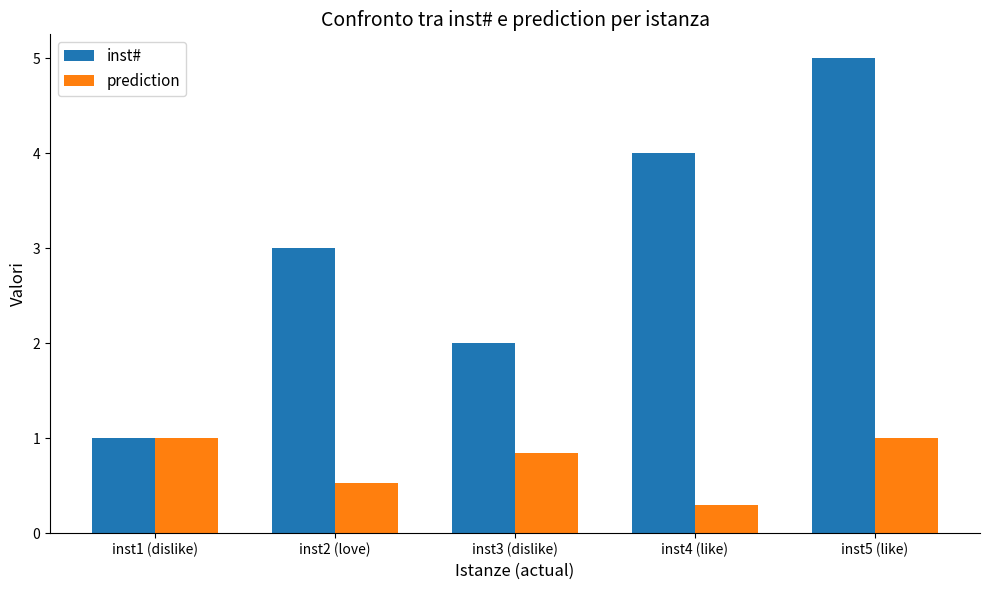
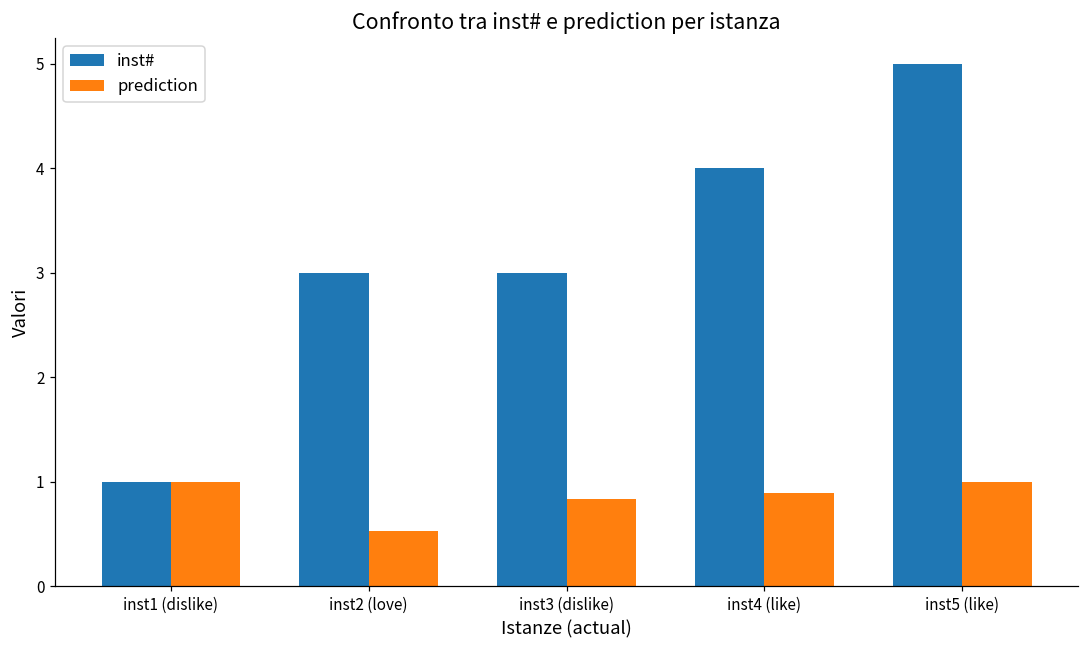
  {
    "inst#": {
      "inst1 (dislike)": 1,
      "inst2 (love)": 3,
-     "inst3 (dislike)": 2,
+     "inst3 (dislike)": 3,
      "inst4 (like)": 4,
      "inst5 (like)": 5
    },
    "prediction": {
      "inst1 (dislike)": 1.0,
      "inst2 (love)": 0.5,
      "inst3 (dislike)": 0.8,
-     "inst4 (like)": 0.3,
+     "inst4 (like)": 0.9,
      "inst5 (like)": 1.0
    }
  }
